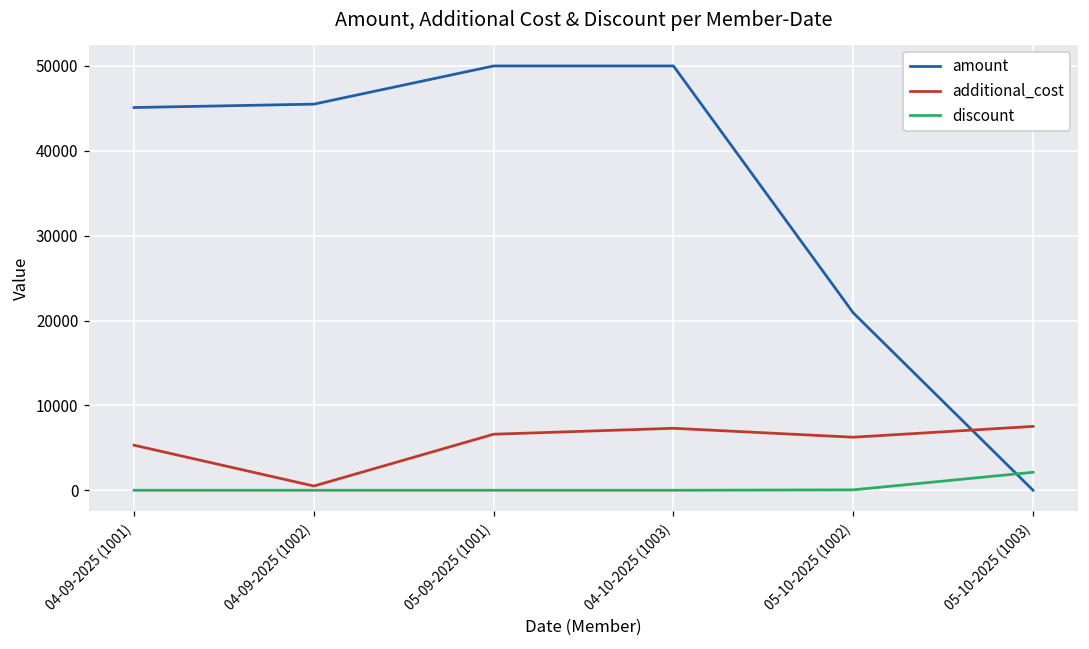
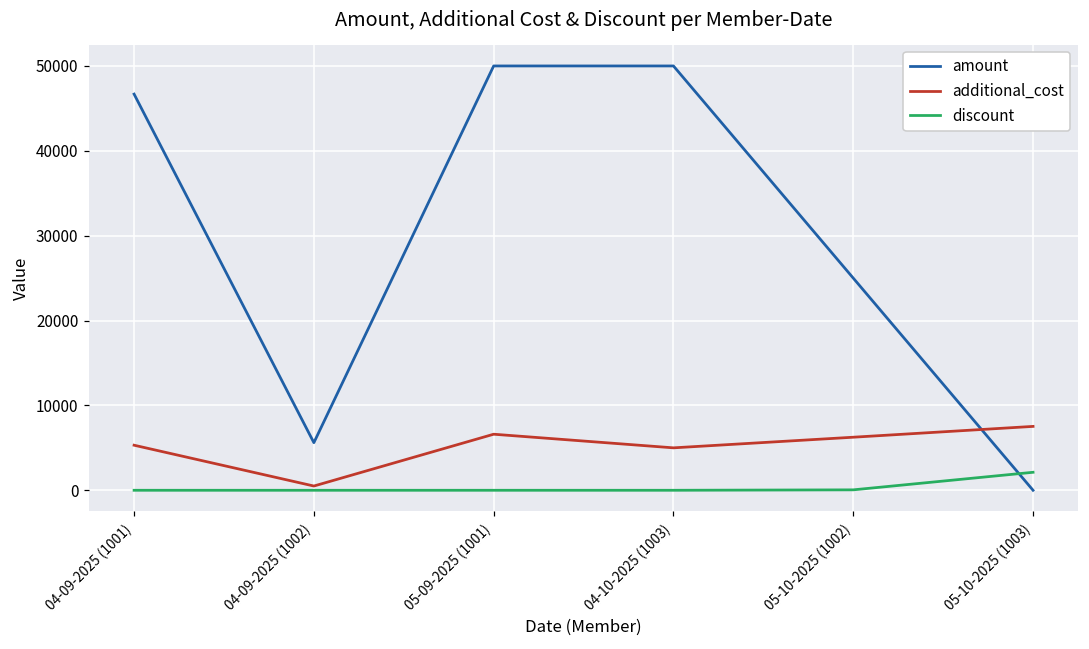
  {
    "amount": {
-     "04-09-2025 (1001)": 45000,
-     "04-09-2025 (1002)": 46000,
+     "04-09-2025 (1001)": 47000,
+     "04-09-2025 (1002)": 6000,
      "05-09-2025 (1001)": 50000,
      "04-10-2025 (1003)": 50000,
-     "05-10-2025 (1002)": 21000,
+     "05-10-2025 (1002)": 25000,
      "05-10-2025 (1003)": 0
    },
    "additional_cost": {
      "04-09-2025 (1001)": 5000,
      "04-09-2025 (1002)": 1000,
      "05-09-2025 (1001)": 7000,
-     "04-10-2025 (1003)": 7000,
+     "04-10-2025 (1003)": 5000,
      "05-10-2025 (1002)": 6000,
      "05-10-2025 (1003)": 8000
    },
    "discount": {
      "04-09-2025 (1001)": 0,
      "04-09-2025 (1002)": 0,
      "05-09-2025 (1001)": 0,
      "04-10-2025 (1003)": 0,
      "05-10-2025 (1002)": 0,
      "05-10-2025 (1003)": 2000
    }
  }
